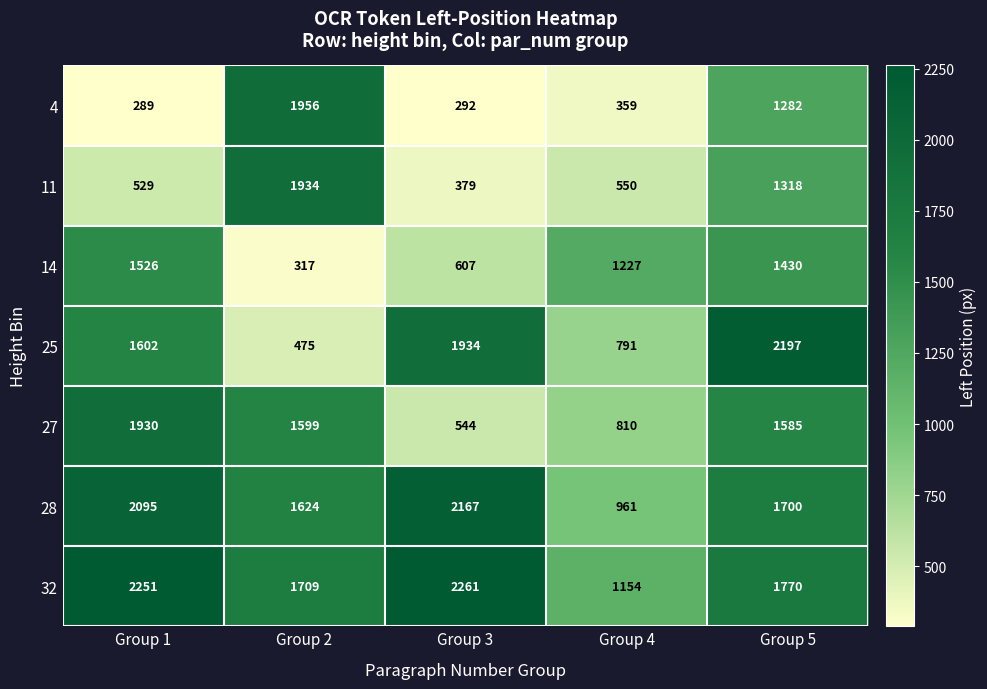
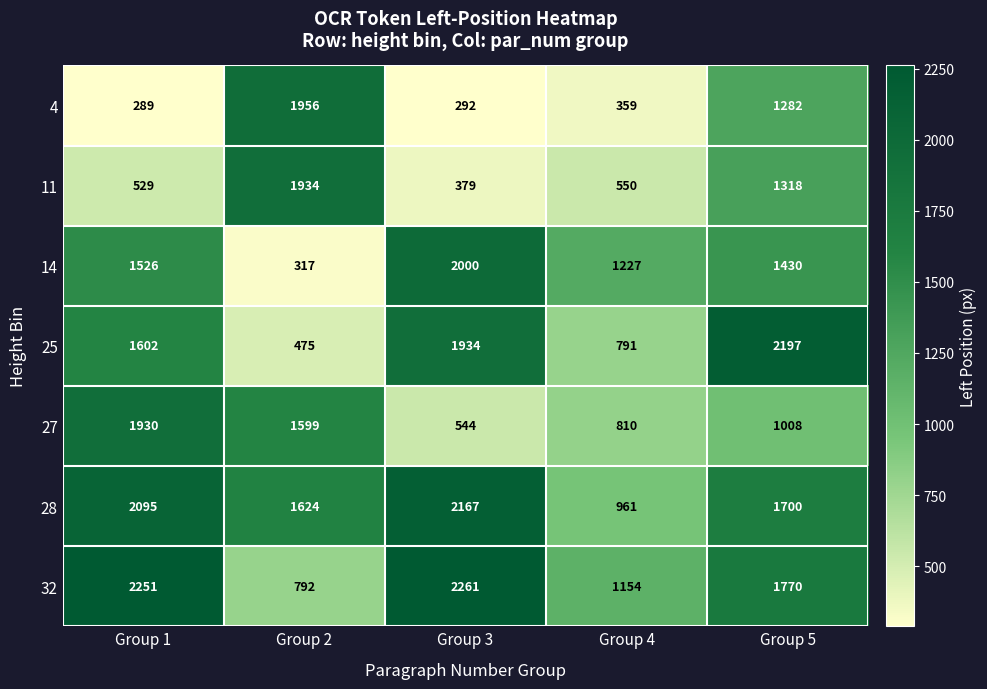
  {
    "4": {
      "Group 1": 289,
      "Group 2": 1956,
      "Group 3": 292,
      "Group 4": 359,
      "Group 5": 1282
    },
    "11": {
      "Group 1": 529,
      "Group 2": 1934,
      "Group 3": 379,
      "Group 4": 550,
      "Group 5": 1318
    },
    "14": {
      "Group 1": 1526,
      "Group 2": 317,
-     "Group 3": 607,
+     "Group 3": 2000,
      "Group 4": 1227,
      "Group 5": 1430
    },
    "25": {
      "Group 1": 1602,
      "Group 2": 475,
      "Group 3": 1934,
      "Group 4": 791,
      "Group 5": 2197
    },
    "27": {
      "Group 1": 1930,
      "Group 2": 1599,
      "Group 3": 544,
      "Group 4": 810,
-     "Group 5": 1585
+     "Group 5": 1008
    },
    "28": {
      "Group 1": 2095,
      "Group 2": 1624,
      "Group 3": 2167,
      "Group 4": 961,
      "Group 5": 1700
    },
    "32": {
      "Group 1": 2251,
-     "Group 2": 1709,
+     "Group 2": 792,
      "Group 3": 2261,
      "Group 4": 1154,
      "Group 5": 1770
    }
  }
